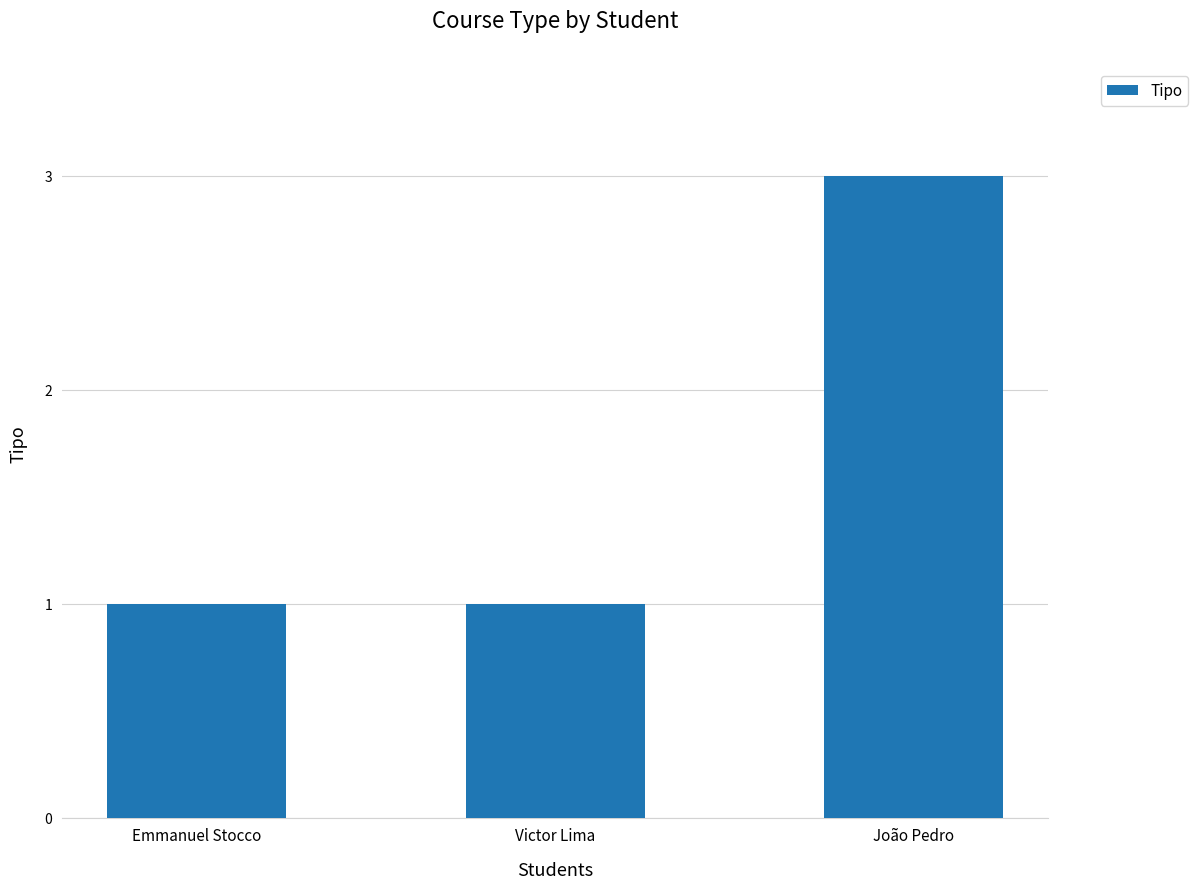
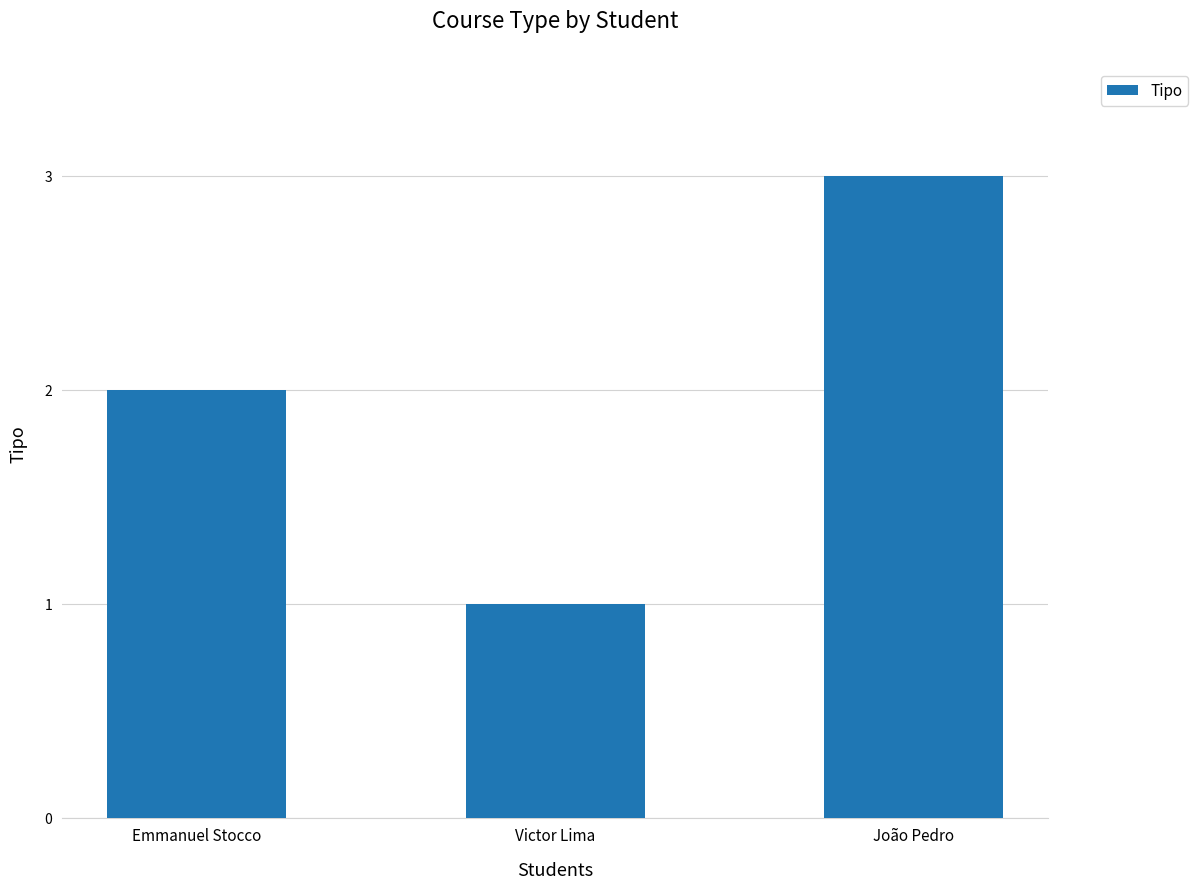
  {
-   "Emmanuel Stocco": 1,
+   "Emmanuel Stocco": 2,
    "Victor Lima": 1,
    "João Pedro": 3
  }
